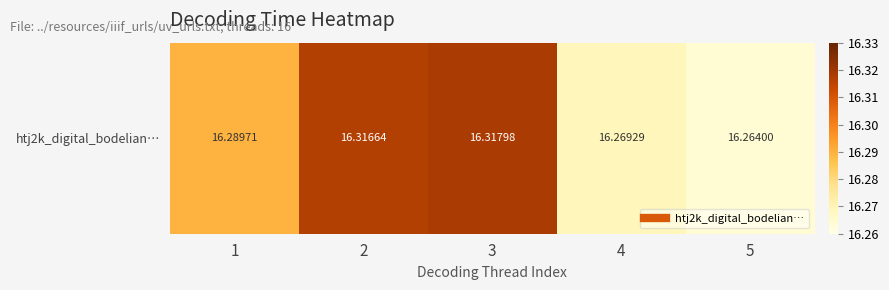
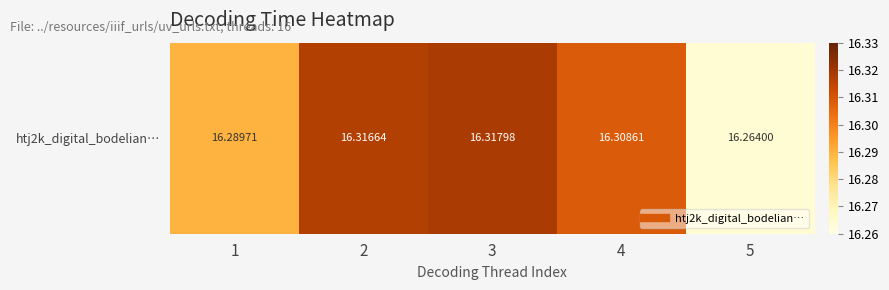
  {
    "htj2k_digital_bodelian…": {
      "1": 16.28971,
      "2": 16.31664,
      "3": 16.31798,
-     "4": 16.26929,
+     "4": 16.30861,
      "5": 16.26400
    }
  }
